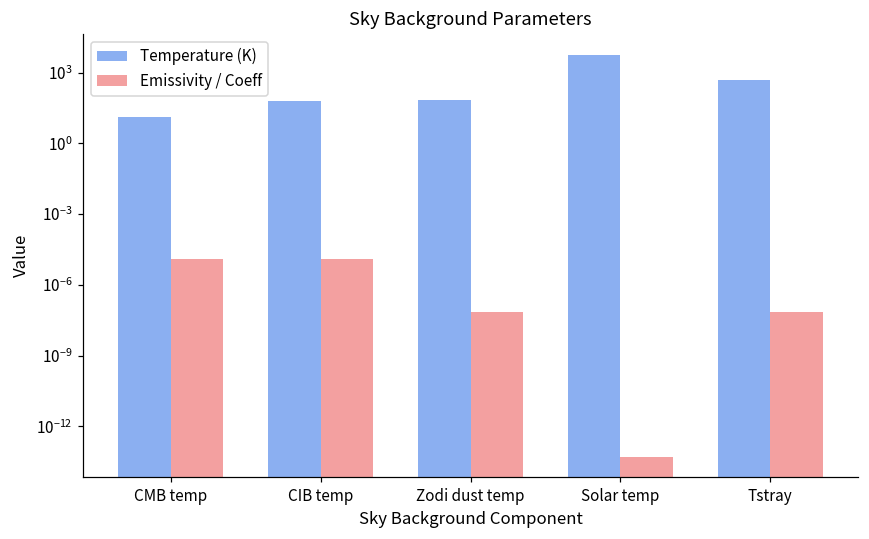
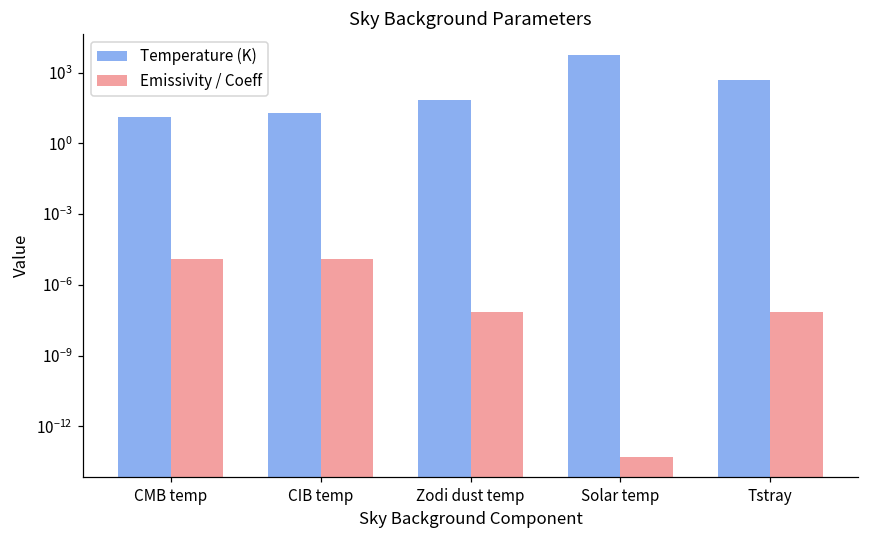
  {
    "Temperature (K)": {
      "CMB temp": 10,
-     "CIB temp": 60,
+     "CIB temp": 20,
      "Zodi dust temp": 70,
      "Solar temp": 6000,
      "Tstray": 500
    },
    "Emissivity / Coeff": {
      "CMB temp": 0.00001,
      "CIB temp": 0.00001,
      "Zodi dust temp": 0.00000007,
      "Solar temp": 0.000000000000,
      "Tstray": 0.00000007
    }
  }
